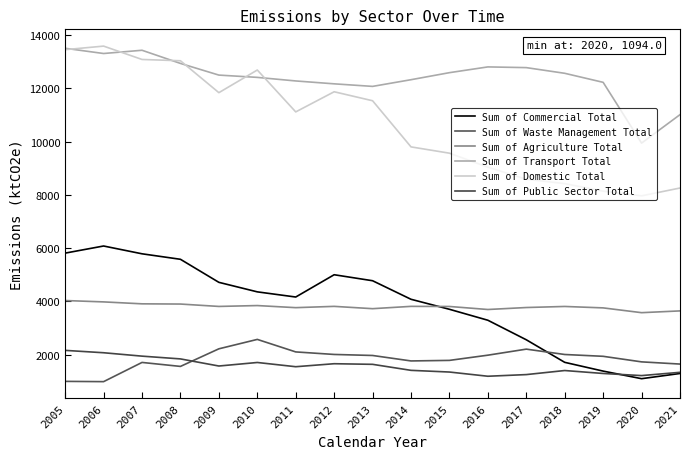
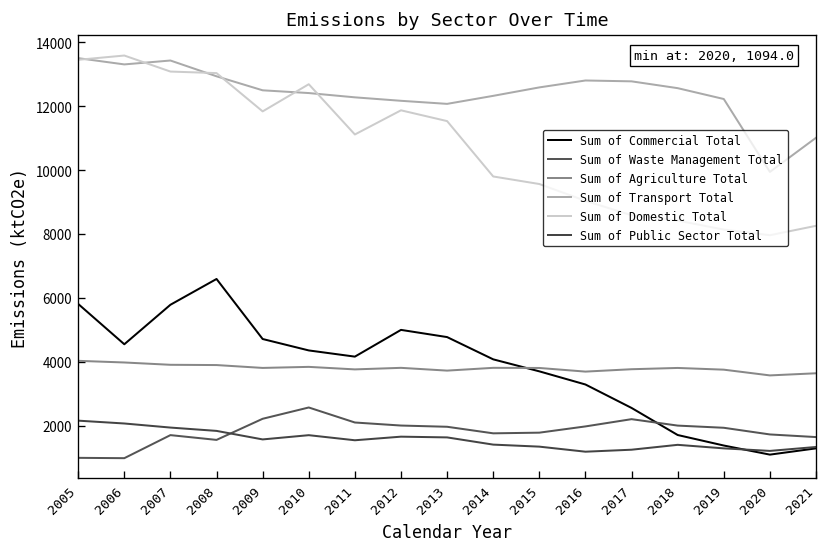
  {
    "Sum of Commercial Total": {
      "2005": 5800,
-     "2006": 6100,
+     "2006": 4500,
      "2007": 5800,
-     "2008": 5600,
+     "2008": 6600,
      "2009": 4700,
      "2010": 4400,
      "2011": 4200,
      "2012": 5000,
      "2013": 4800,
      "2014": 4100,
      "2015": 3700,
      "2016": 3300,
      "2017": 2600,
      "2018": 1700,
      "2020": 1100
    }
  }
